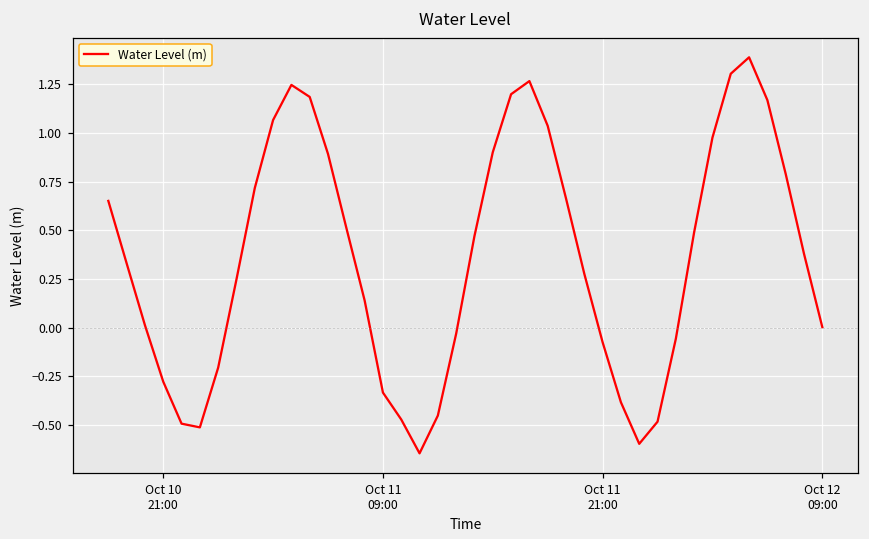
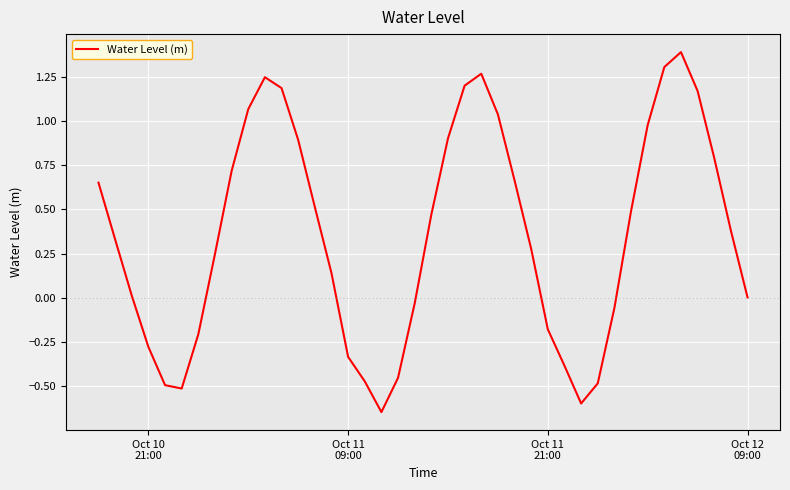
  {
    "Oct 10 21:00": -0.28,
    "Oct 11 09:00": -0.33,
-   "Oct 11 21:00": -0.08,
+   "Oct 11 21:00": -0.18,
    "Oct 12 09:00": 0.00
  }
